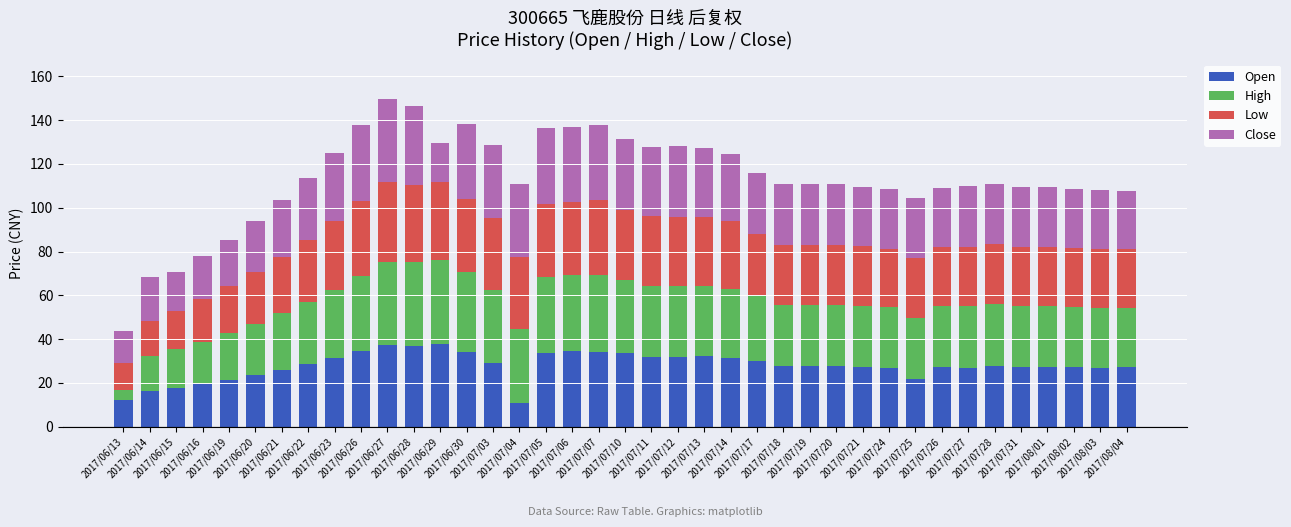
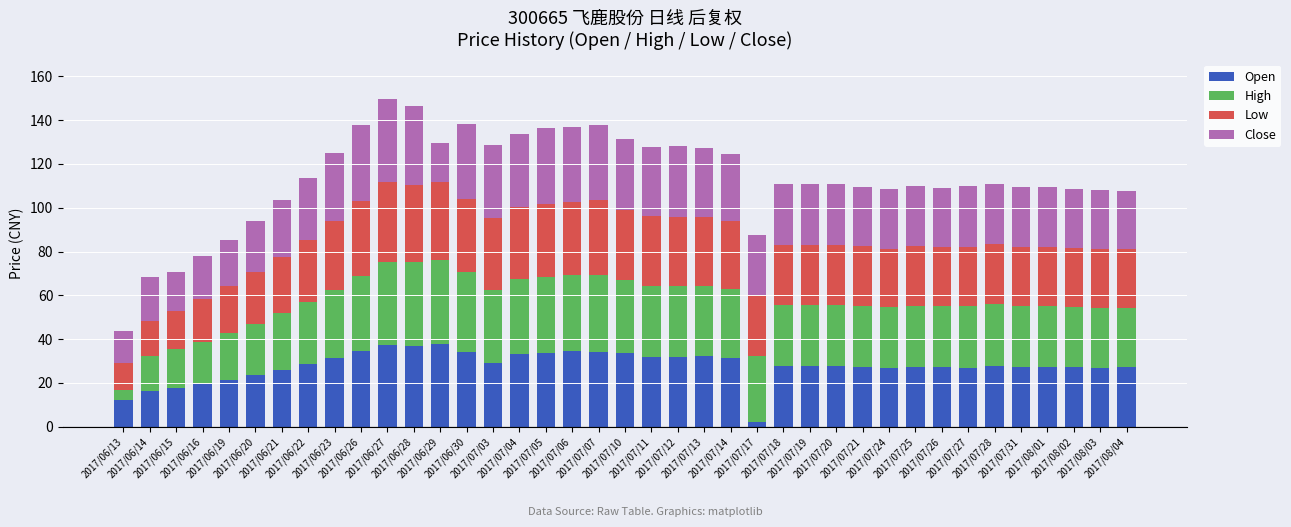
  {
    "Open": {
      "2017/06/13": 12,
      "2017/06/14": 16,
      "2017/06/15": 18,
      "2017/06/16": 19,
      "2017/06/19": 21,
      "2017/06/20": 24,
      "2017/06/21": 26,
      "2017/06/22": 28,
      "2017/06/23": 31,
      "2017/06/26": 34,
      "2017/06/27": 38,
      "2017/06/28": 37,
      "2017/06/29": 38,
      "2017/06/30": 34,
      "2017/07/03": 29,
-     "2017/07/04": 11,
+     "2017/07/04": 33,
      "2017/07/05": 34,
      "2017/07/06": 34,
      "2017/07/07": 34,
      "2017/07/10": 33,
      "2017/07/11": 32,
      "2017/07/12": 32,
      "2017/07/13": 32,
      "2017/07/14": 31,
-     "2017/07/17": 30,
+     "2017/07/17": 2,
      "2017/07/18": 27,
      "2017/07/19": 28,
      "2017/07/20": 28,
      "2017/07/21": 27,
      "2017/07/24": 27,
-     "2017/07/25": 22,
+     "2017/07/25": 27,
      "2017/07/26": 27,
      "2017/07/27": 27,
      "2017/07/28": 28,
      "2017/07/31": 27,
      "2017/08/01": 27,
      "2017/08/02": 27,
      "2017/08/03": 27,
      "2017/08/04": 27
    },
    "High": {
      "2017/06/13": 5,
      "2017/06/14": 16,
      "2017/06/15": 18,
      "2017/06/16": 19,
      "2017/06/19": 21,
      "2017/06/20": 24,
      "2017/06/21": 26,
      "2017/06/22": 28,
      "2017/06/23": 31,
      "2017/06/26": 34,
      "2017/06/27": 38,
      "2017/06/28": 39,
      "2017/06/29": 39,
      "2017/06/30": 37,
      "2017/07/03": 34,
      "2017/07/04": 34,
      "2017/07/05": 35,
      "2017/07/06": 35,
      "2017/07/07": 35,
      "2017/07/10": 34,
      "2017/07/11": 32,
      "2017/07/12": 32,
      "2017/07/13": 32,
      "2017/07/14": 32,
      "2017/07/17": 30,
      "2017/07/18": 28,
      "2017/07/19": 28,
      "2017/07/20": 28,
      "2017/07/21": 28,
      "2017/07/24": 28,
      "2017/07/25": 28,
      "2017/07/26": 28,
      "2017/07/27": 28,
      "2017/07/28": 28,
      "2017/07/31": 28,
      "2017/08/01": 28,
      "2017/08/02": 27,
      "2017/08/03": 27,
      "2017/08/04": 27
    },
    "Low": {
      "2017/06/13": 12,
      "2017/06/14": 16,
      "2017/06/15": 18,
      "2017/06/16": 19,
      "2017/06/19": 21,
      "2017/06/20": 24,
      "2017/06/21": 26,
      "2017/06/22": 28,
      "2017/06/23": 31,
      "2017/06/26": 34,
      "2017/06/27": 37,
      "2017/06/28": 35,
      "2017/06/29": 35,
      "2017/06/30": 33,
      "2017/07/03": 33,
      "2017/07/04": 33,
      "2017/07/05": 33,
      "2017/07/06": 34,
      "2017/07/07": 34,
      "2017/07/10": 32,
      "2017/07/11": 32,
      "2017/07/12": 32,
      "2017/07/13": 31,
      "2017/07/14": 31,
      "2017/07/17": 28,
      "2017/07/18": 27,
      "2017/07/19": 27,
      "2017/07/20": 27,
      "2017/07/21": 27,
      "2017/07/24": 27,
      "2017/07/25": 27,
      "2017/07/26": 27,
      "2017/07/27": 27,
      "2017/07/28": 27,
      "2017/07/31": 27,
      "2017/08/01": 27,
      "2017/08/02": 27,
      "2017/08/03": 27,
      "2017/08/04": 27
    },
    "Close": {
      "2017/06/13": 15,
      "2017/06/14": 20,
      "2017/06/15": 18,
      "2017/06/16": 19,
      "2017/06/19": 21,
      "2017/06/20": 24,
      "2017/06/21": 26,
      "2017/06/22": 28,
      "2017/06/23": 31,
      "2017/06/26": 34,
      "2017/06/27": 38,
      "2017/06/28": 36,
      "2017/06/29": 18,
      "2017/06/30": 34,
      "2017/07/03": 33,
      "2017/07/04": 34,
      "2017/07/05": 35,
      "2017/07/06": 34,
      "2017/07/07": 34,
      "2017/07/10": 32,
      "2017/07/11": 32,
      "2017/07/12": 32,
      "2017/07/13": 31,
      "2017/07/14": 31,
      "2017/07/17": 28,
      "2017/07/18": 28,
      "2017/07/19": 28,
      "2017/07/20": 27,
      "2017/07/21": 27,
      "2017/07/24": 28,
      "2017/07/25": 28,
      "2017/07/26": 27,
      "2017/07/27": 28,
      "2017/07/28": 27,
      "2017/07/31": 27,
      "2017/08/01": 27,
      "2017/08/02": 27,
      "2017/08/03": 27,
      "2017/08/04": 27
    }
  }
